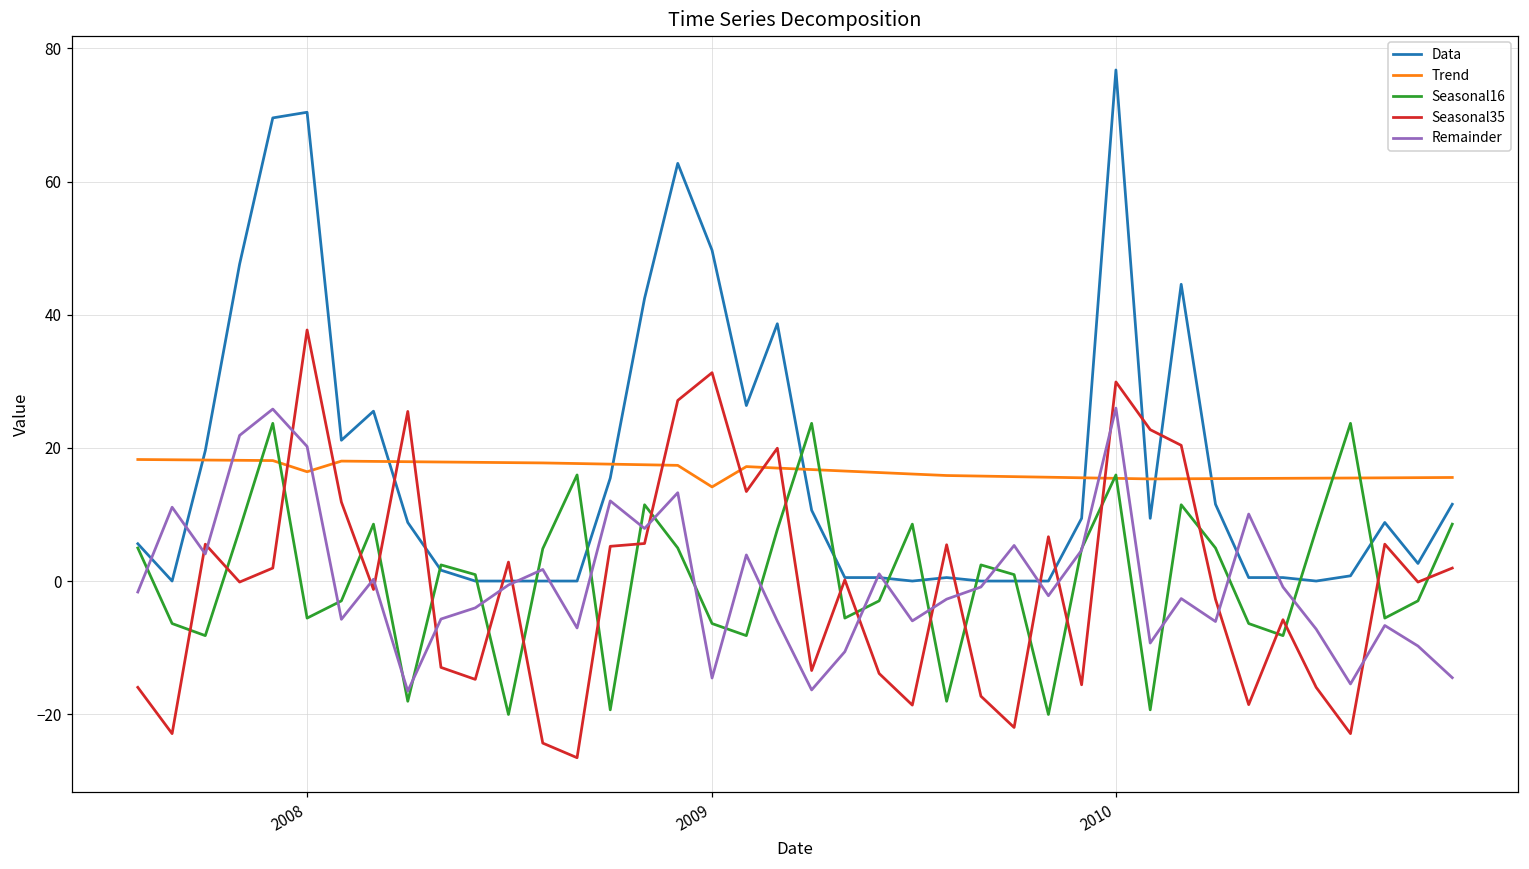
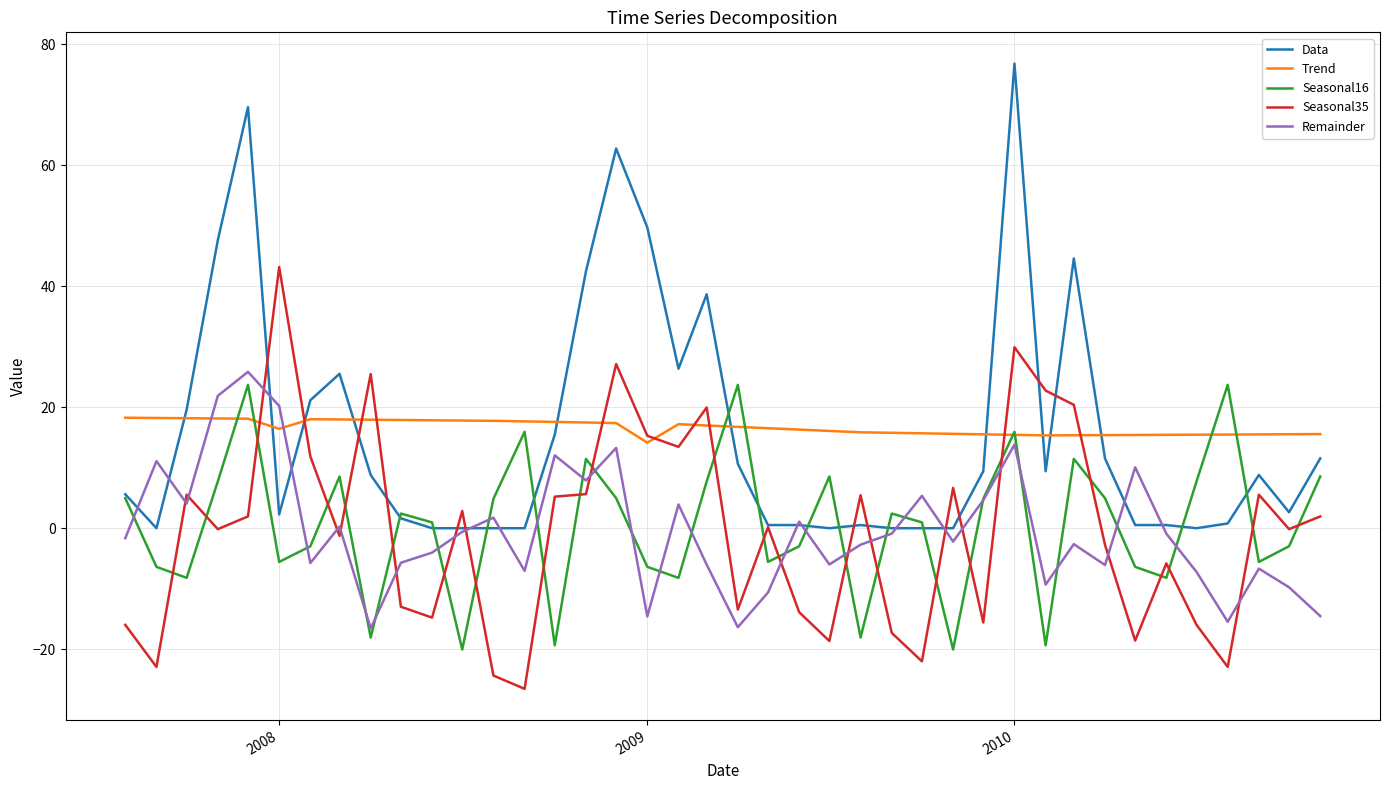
  {
    "Data": {
-     "2008": 70,
+     "2008": 2,
      "2009": 50,
      "2010": 77
    },
    "Trend": {
      "2008": 16,
      "2009": 14,
      "2010": 15
    },
    "Seasonal16": {
      "2008": -6,
      "2009": -6,
      "2010": 16
    },
    "Seasonal35": {
-     "2008": 38,
-     "2009": 31,
+     "2008": 43,
+     "2009": 15,
      "2010": 30
    },
    "Remainder": {
      "2008": 20,
      "2009": -15,
-     "2010": 26
+     "2010": 14
    }
  }
